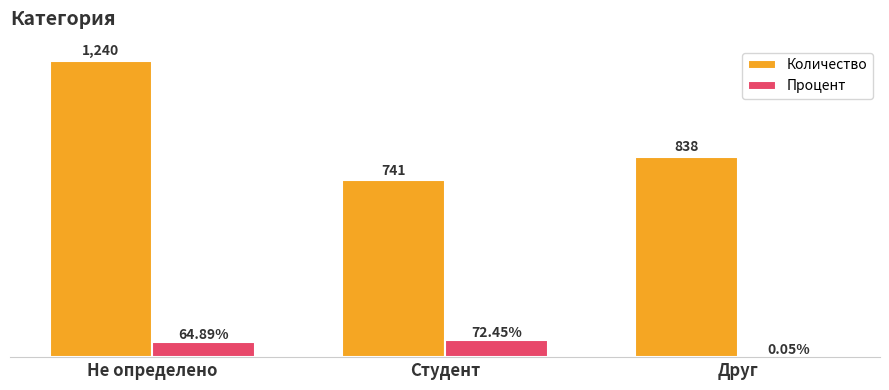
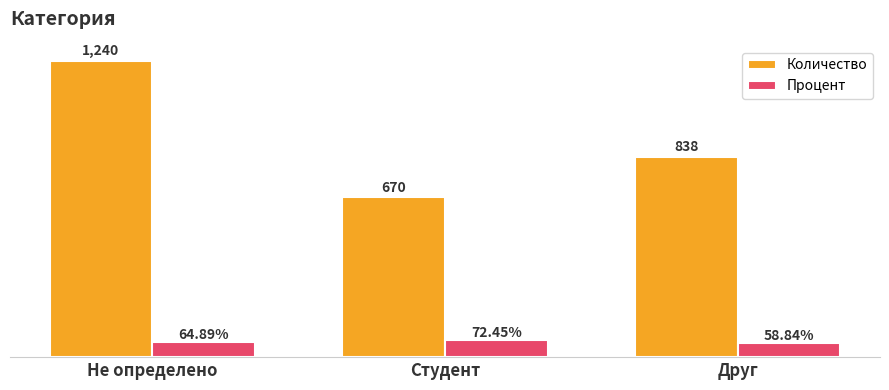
  {
    "Количество": {
      "Не определено": "1,240",
-     "Студент": "741",
+     "Студент": "670",
      "Друг": "838"
    },
    "Процент": {
      "Не определено": "64.89%",
      "Студент": "72.45%",
-     "Друг": "0.05%"
+     "Друг": "58.84%"
    }
  }
